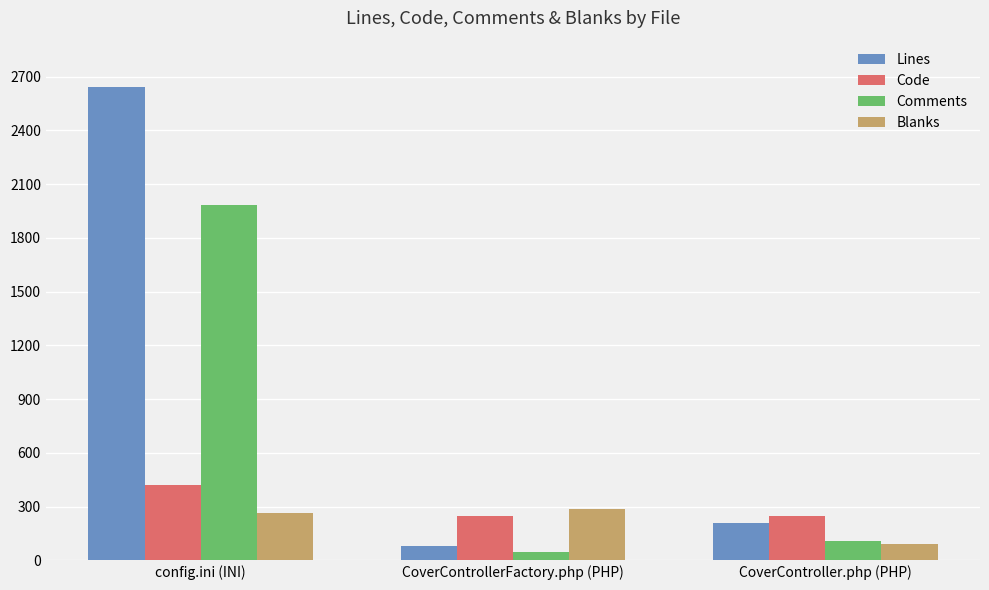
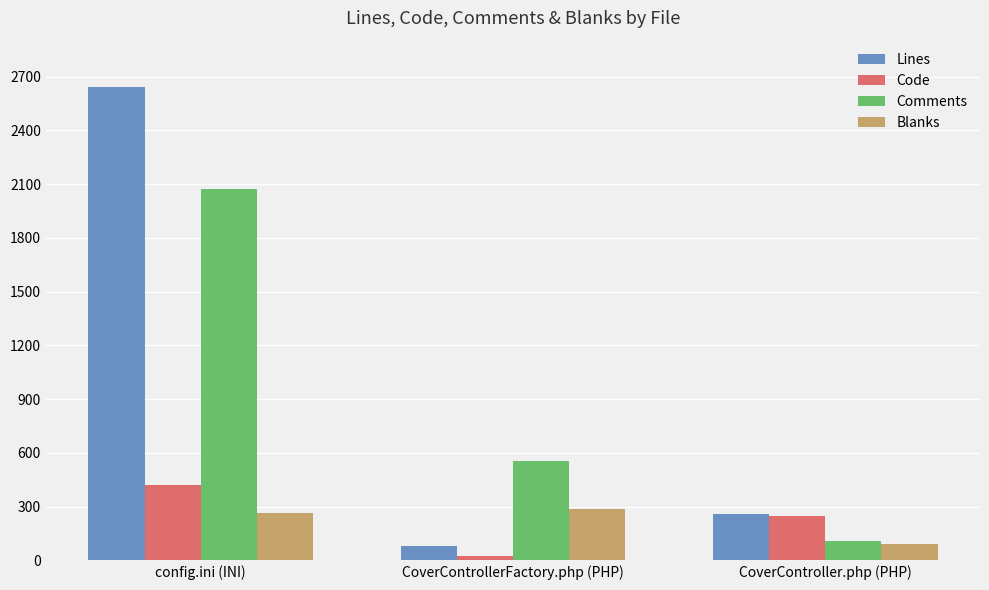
  {
    "Lines": {
      "config.ini (INI)": 2640,
      "CoverControllerFactory.php (PHP)": 80,
-     "CoverController.php (PHP)": 210
+     "CoverController.php (PHP)": 260
    },
    "Code": {
      "config.ini (INI)": 420,
-     "CoverControllerFactory.php (PHP)": 250,
+     "CoverControllerFactory.php (PHP)": 30,
      "CoverController.php (PHP)": 250
    },
    "Comments": {
-     "config.ini (INI)": 1990,
-     "CoverControllerFactory.php (PHP)": 50,
+     "config.ini (INI)": 2070,
+     "CoverControllerFactory.php (PHP)": 550,
      "CoverController.php (PHP)": 110
    },
    "Blanks": {
      "config.ini (INI)": 270,
      "CoverControllerFactory.php (PHP)": 290,
      "CoverController.php (PHP)": 90
    }
  }
